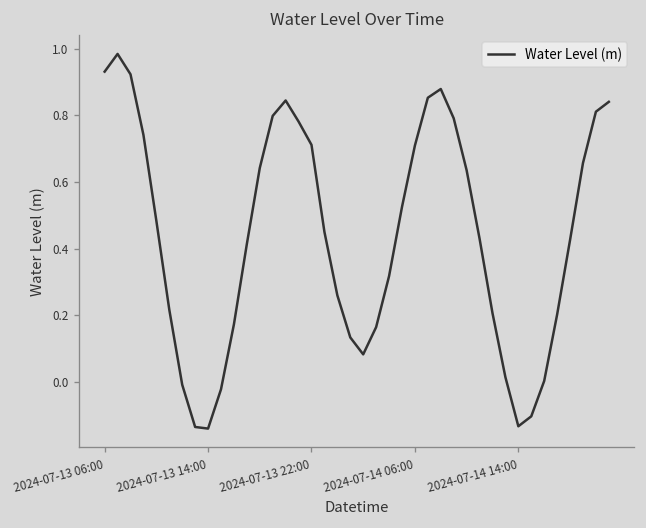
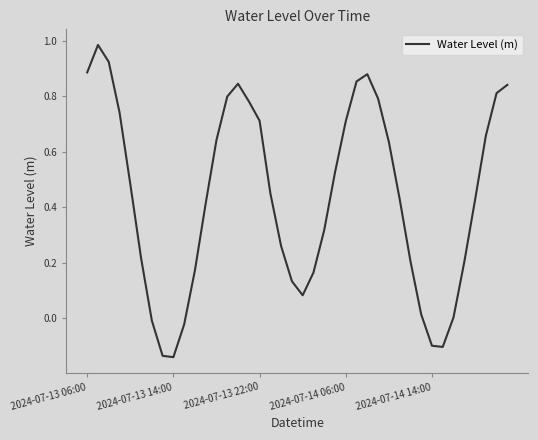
  {
-   "2024-07-13 06:00": 0.93,
+   "2024-07-13 06:00": 0.89,
    "2024-07-13 14:00": -0.14,
    "2024-07-13 22:00": 0.71,
    "2024-07-14 06:00": 0.71,
-   "2024-07-14 14:00": -0.13
+   "2024-07-14 14:00": -0.10
  }
